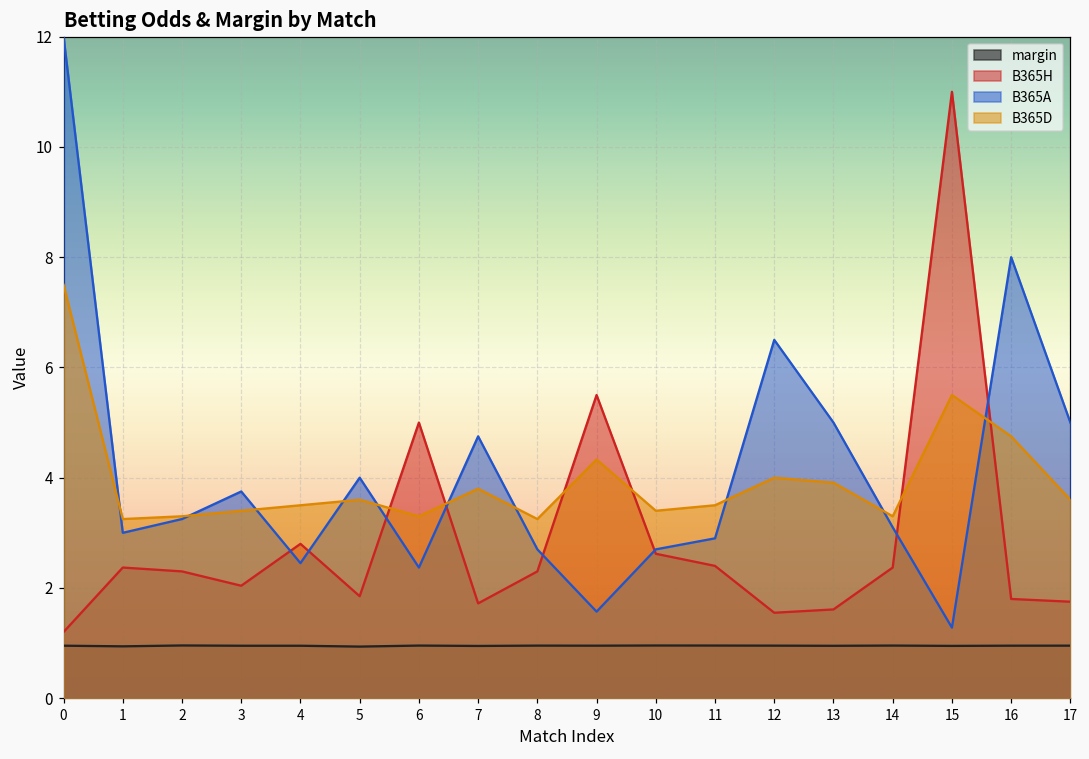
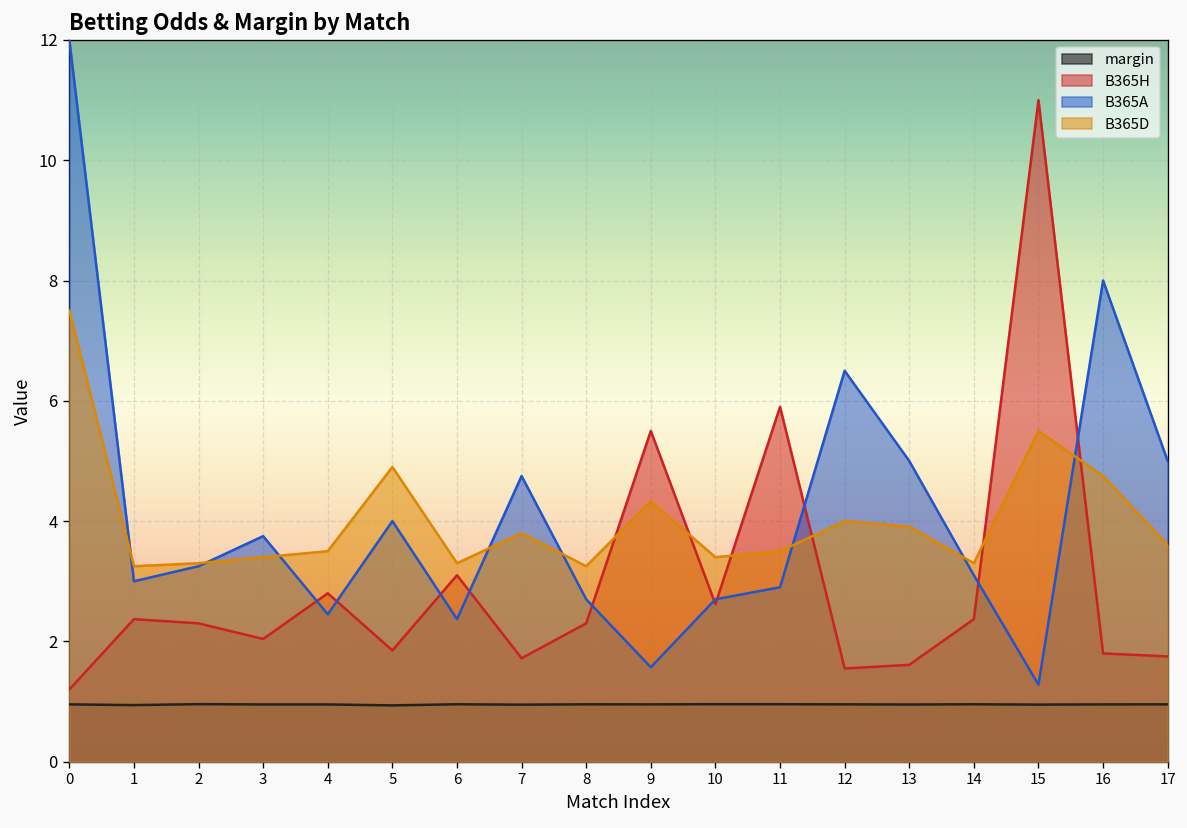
  {
    "margin": {
      "0": 1.0,
      "1": 0.9,
      "2": 1.0,
      "3": 1.0,
      "4": 1.0,
      "5": 0.9,
      "6": 1.0,
      "7": 0.9,
      "8": 1.0,
      "9": 1.0,
      "10": 1.0,
      "11": 1.0,
      "12": 1.0,
      "13": 1.0,
      "14": 1.0,
      "15": 0.9,
      "16": 1.0,
      "17": 1.0
    },
    "B365H": {
      "0": 1.2,
      "1": 2.4,
      "2": 2.3,
      "3": 2.0,
      "4": 2.8,
      "5": 1.9,
-     "6": 5.0,
+     "6": 3.1,
      "7": 1.7,
      "8": 2.3,
      "9": 5.5,
      "10": 2.6,
-     "11": 2.4,
+     "11": 5.9,
      "12": 1.6,
      "13": 1.6,
      "14": 2.4,
      "15": 11.0,
      "16": 1.8,
      "17": 1.8
    },
    "B365A": {
      "0": 12.0,
      "1": 3.0,
      "3": 3.8,
      "4": 2.5,
      "5": 4.0,
      "6": 2.4,
      "7": 4.8,
      "8": 2.7,
      "9": 1.6,
      "10": 2.7,
      "11": 2.9,
      "12": 6.5,
      "13": 5.0,
      "14": 3.1,
      "15": 1.3,
      "16": 8.0,
      "17": 5.0
    },
    "B365D": {
      "0": 7.5,
      "1": 3.3,
      "3": 3.4,
      "4": 3.5,
-     "5": 3.6,
+     "5": 4.9,
      "6": 3.3,
      "7": 3.8,
      "8": 3.3,
      "9": 4.3,
      "10": 3.4,
      "11": 3.5,
      "12": 4.0,
      "13": 3.9,
      "14": 3.3,
      "15": 5.5,
      "16": 4.8,
      "17": 3.6
    }
  }
